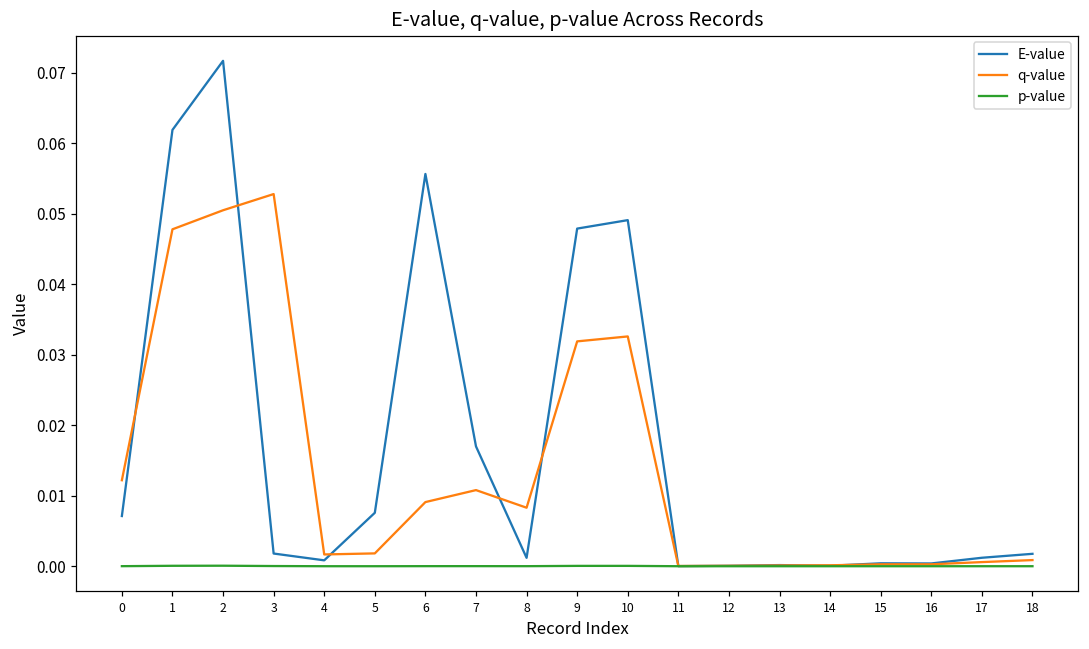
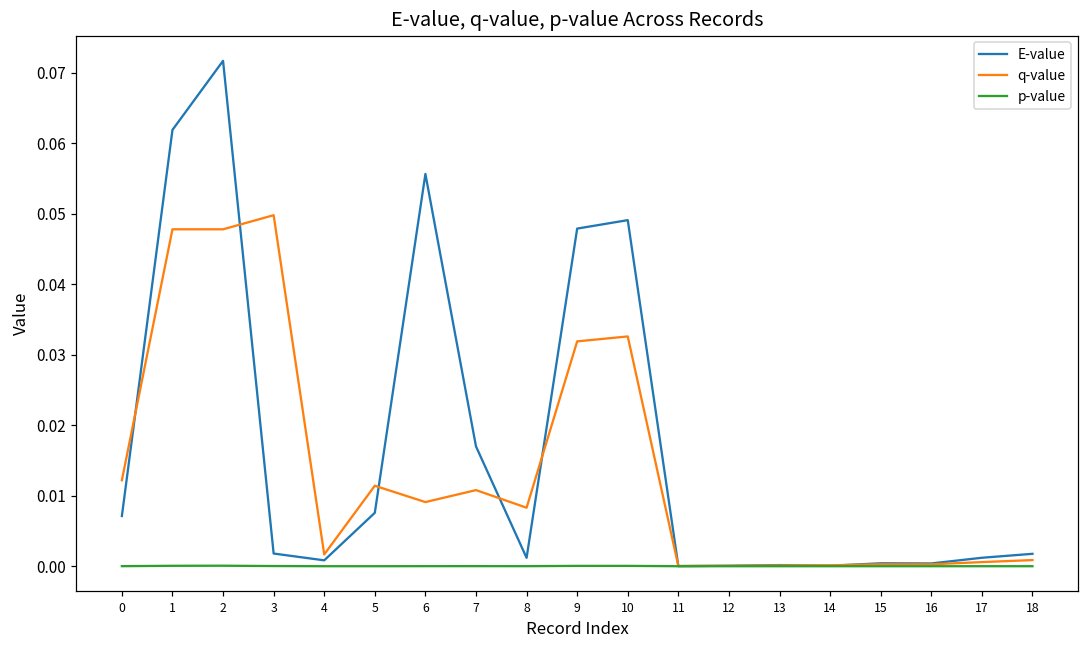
  {
    "E-value": {
      "0": 0.007,
      "1": 0.062,
      "2": 0.072,
      "3": 0.002,
      "4": 0.001,
      "5": 0.008,
      "6": 0.056,
      "7": 0.017,
      "8": 0.001,
      "9": 0.048,
      "10": 0.049,
      "17": 0.001,
      "18": 0.002
    },
    "q-value": {
      "0": 0.012,
      "1": 0.048,
-     "2": 0.051,
-     "3": 0.053,
+     "2": 0.048,
+     "3": 0.050,
      "4": 0.002,
-     "5": 0.002,
+     "5": 0.011,
      "6": 0.009,
      "7": 0.011,
      "8": 0.008,
      "9": 0.032,
      "10": 0.033,
      "17": 0.001,
      "18": 0.001
    },
    "p-value": {
      "0": 0.000,
      "1": 0.000,
      "2": 0.000,
      "3": 0.000,
      "4": 0.000,
      "5": 0.000,
      "6": 0.000,
      "7": 0.000,
      "8": 0.000,
      "9": 0.000,
      "10": 0.000,
      "17": 0.000,
      "18": 0.000
    }
  }
